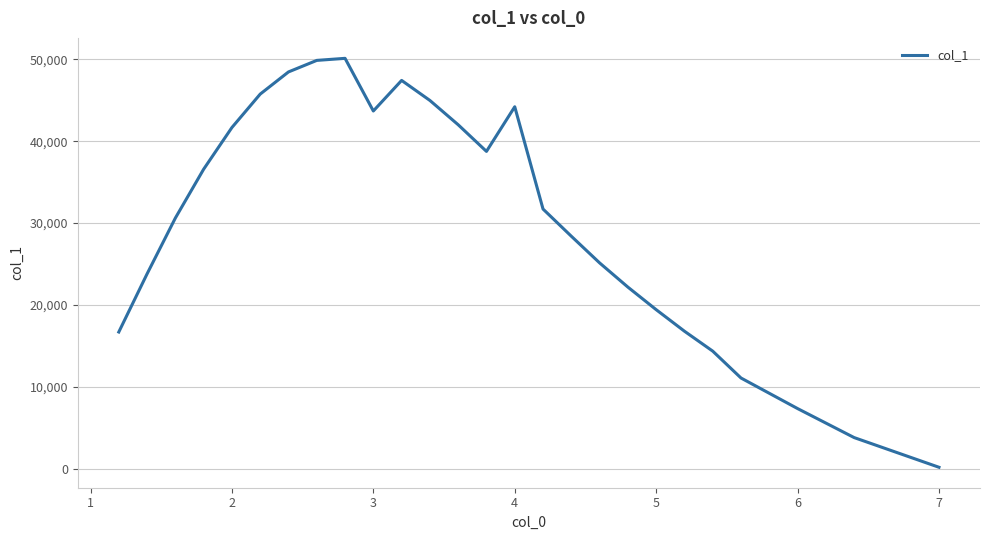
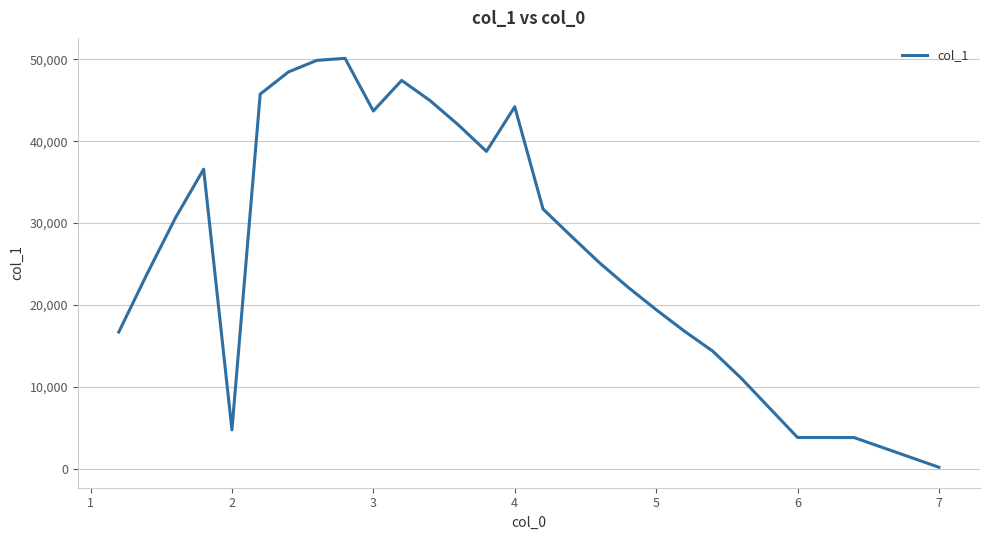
  {
-   "2": "42,000",
+   "2": "5,000",
    "3": "44,000",
    "4": "44,000",
    "5": "19,000",
-   "6": "7,000",
+   "6": "4,000",
    "7": "0"
  }
